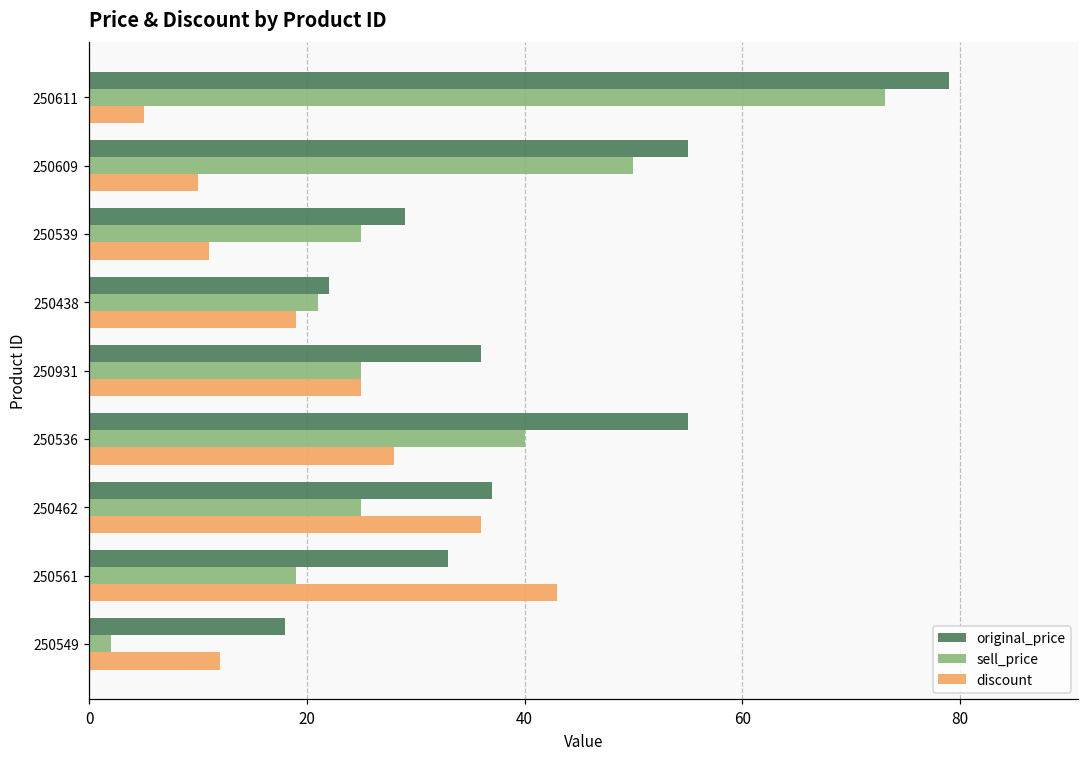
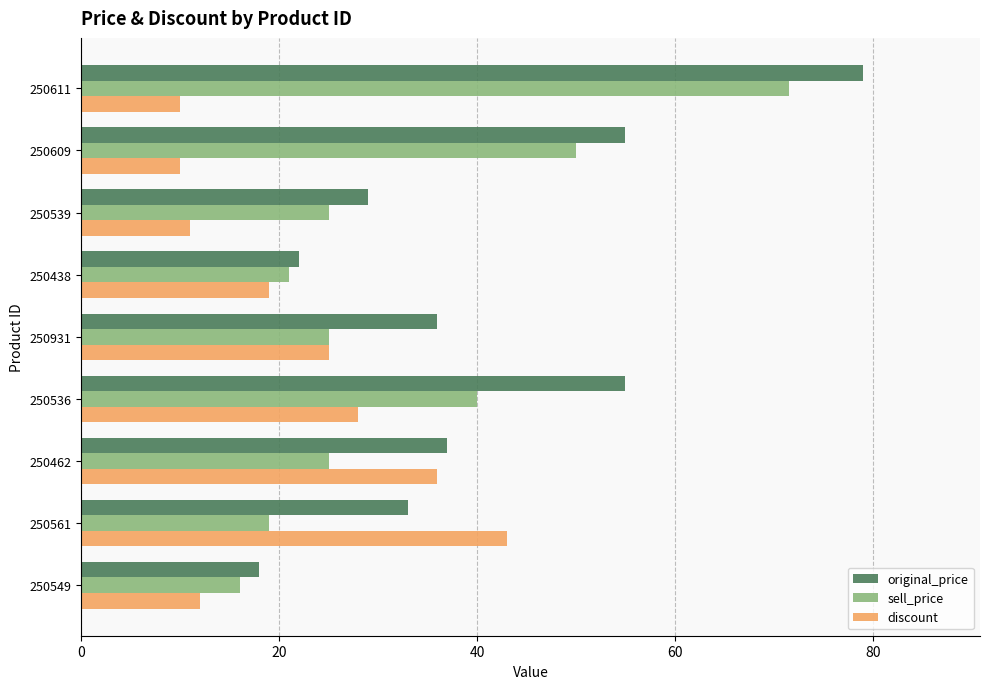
  {
    "original_price": {
      "250611": 79,
      "250609": 55,
      "250539": 29,
      "250438": 22,
      "250931": 36,
      "250536": 55,
      "250462": 37,
      "250561": 33,
      "250549": 18
    },
    "sell_price": {
-     "250611": 73,
+     "250611": 72,
      "250609": 50,
      "250539": 25,
      "250438": 21,
      "250931": 25,
      "250536": 40,
      "250462": 25,
      "250561": 19,
-     "250549": 2
+     "250549": 16
    },
    "discount": {
-     "250611": 5,
+     "250611": 10,
      "250609": 10,
      "250539": 11,
      "250438": 19,
      "250931": 25,
      "250536": 28,
      "250462": 36,
      "250561": 43,
      "250549": 12
    }
  }
